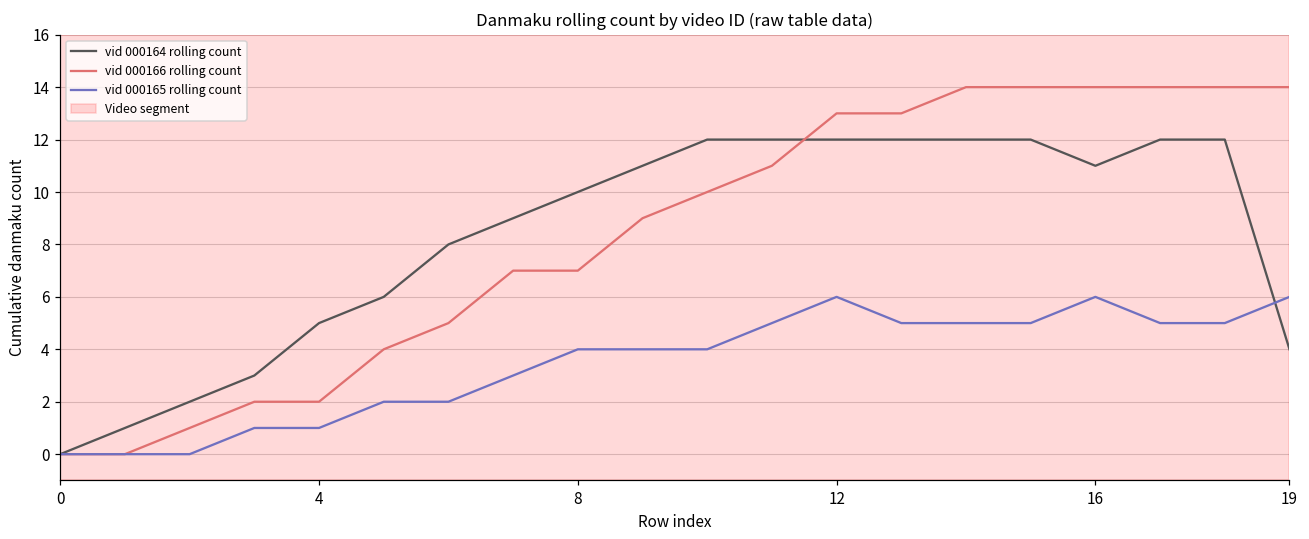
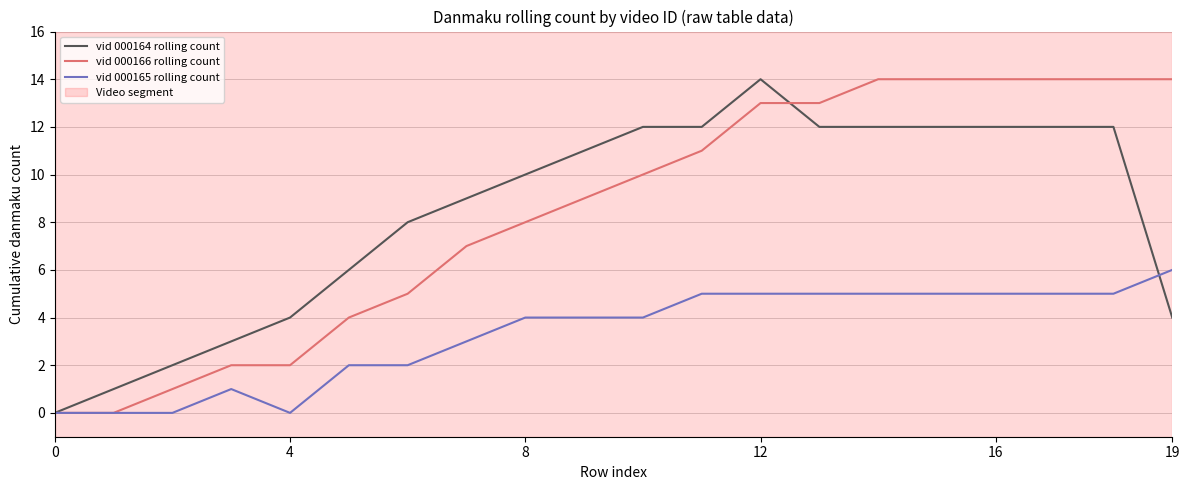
  {
    "vid 000164 rolling count": {
-     "4": 5,
+     "4": 4,
      "8": 10,
-     "12": 12,
-     "16": 11,
+     "12": 14,
+     "16": 12,
      "19": 4
    },
    "vid 000166 rolling count": {
      "4": 2,
-     "8": 7,
+     "8": 8,
      "12": 13,
      "16": 14,
      "19": 14
    },
    "vid 000165 rolling count": {
-     "4": 1,
+     "4": 0,
      "8": 4,
-     "12": 6,
-     "16": 6,
+     "12": 5,
+     "16": 5,
      "19": 6
    }
  }
